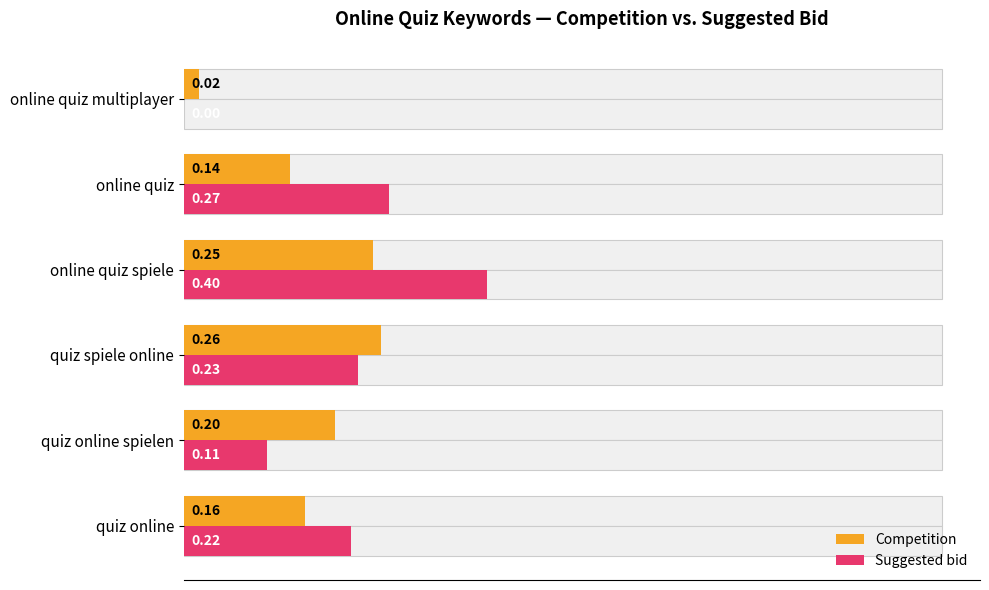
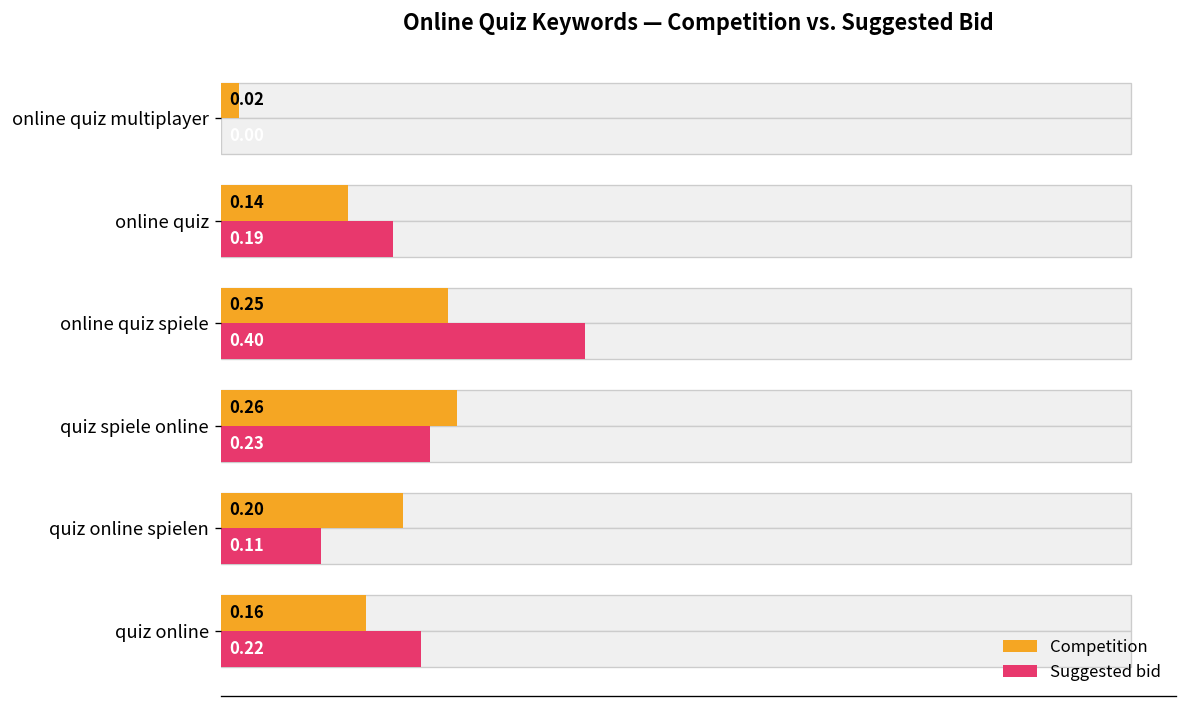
  {
    "Suggested bid": {
-     "online quiz": 0.27
+     "online quiz": 0.19
    }
  }
